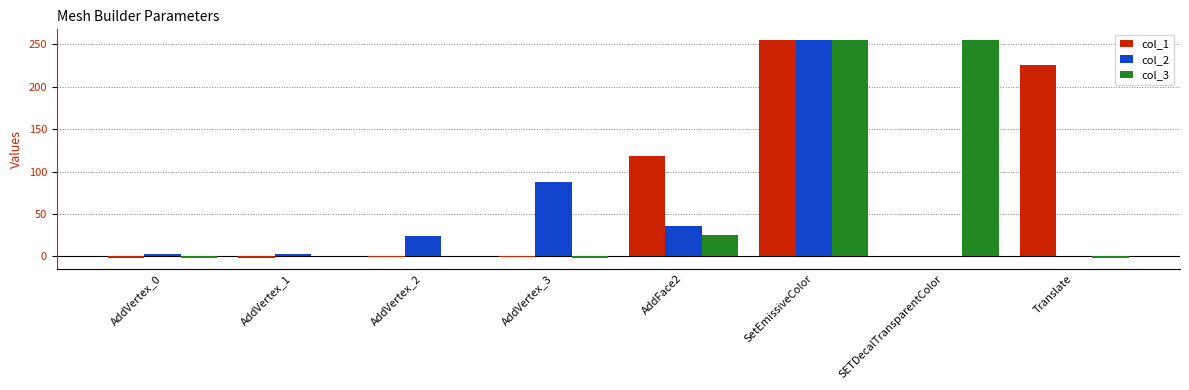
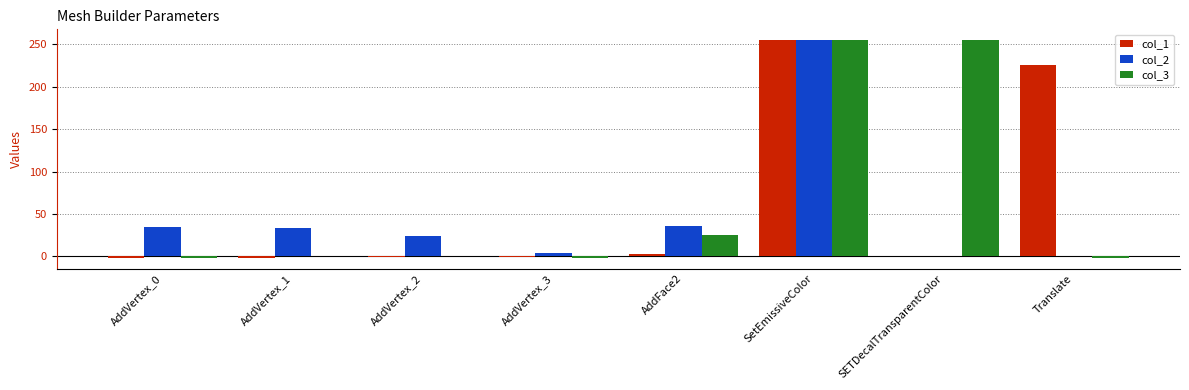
  {
    "col_1": {
-     "AddFace2": 120,
+     "AddFace2": 0,
      "SetEmissiveColor": 260,
      "SETDecalTransparentColor": 0,
      "Translate": 230
    },
    "col_2": {
-     "AddVertex_0": 0,
-     "AddVertex_1": 0,
+     "AddVertex_0": 40,
+     "AddVertex_1": 30,
      "AddVertex_2": 20,
-     "AddVertex_3": 90,
+     "AddVertex_3": 0,
      "AddFace2": 40,
      "SetEmissiveColor": 260,
      "SETDecalTransparentColor": 0
    },
    "col_3": {
      "AddFace2": 30,
      "SetEmissiveColor": 260,
      "SETDecalTransparentColor": 260
    }
  }
